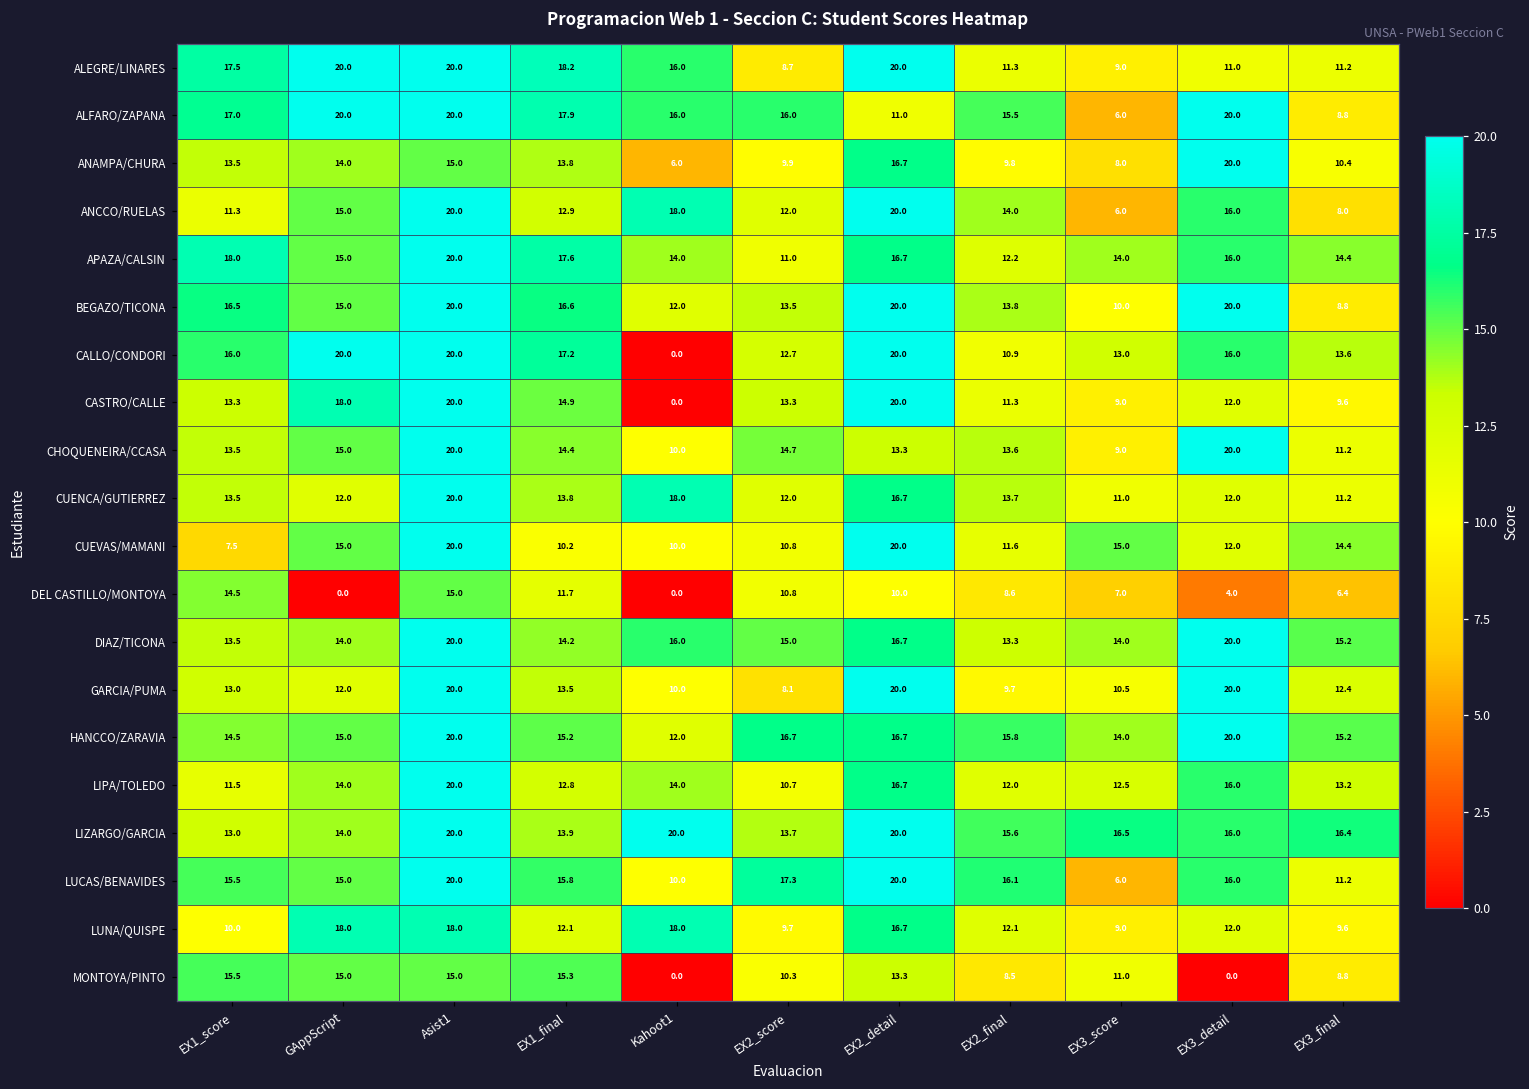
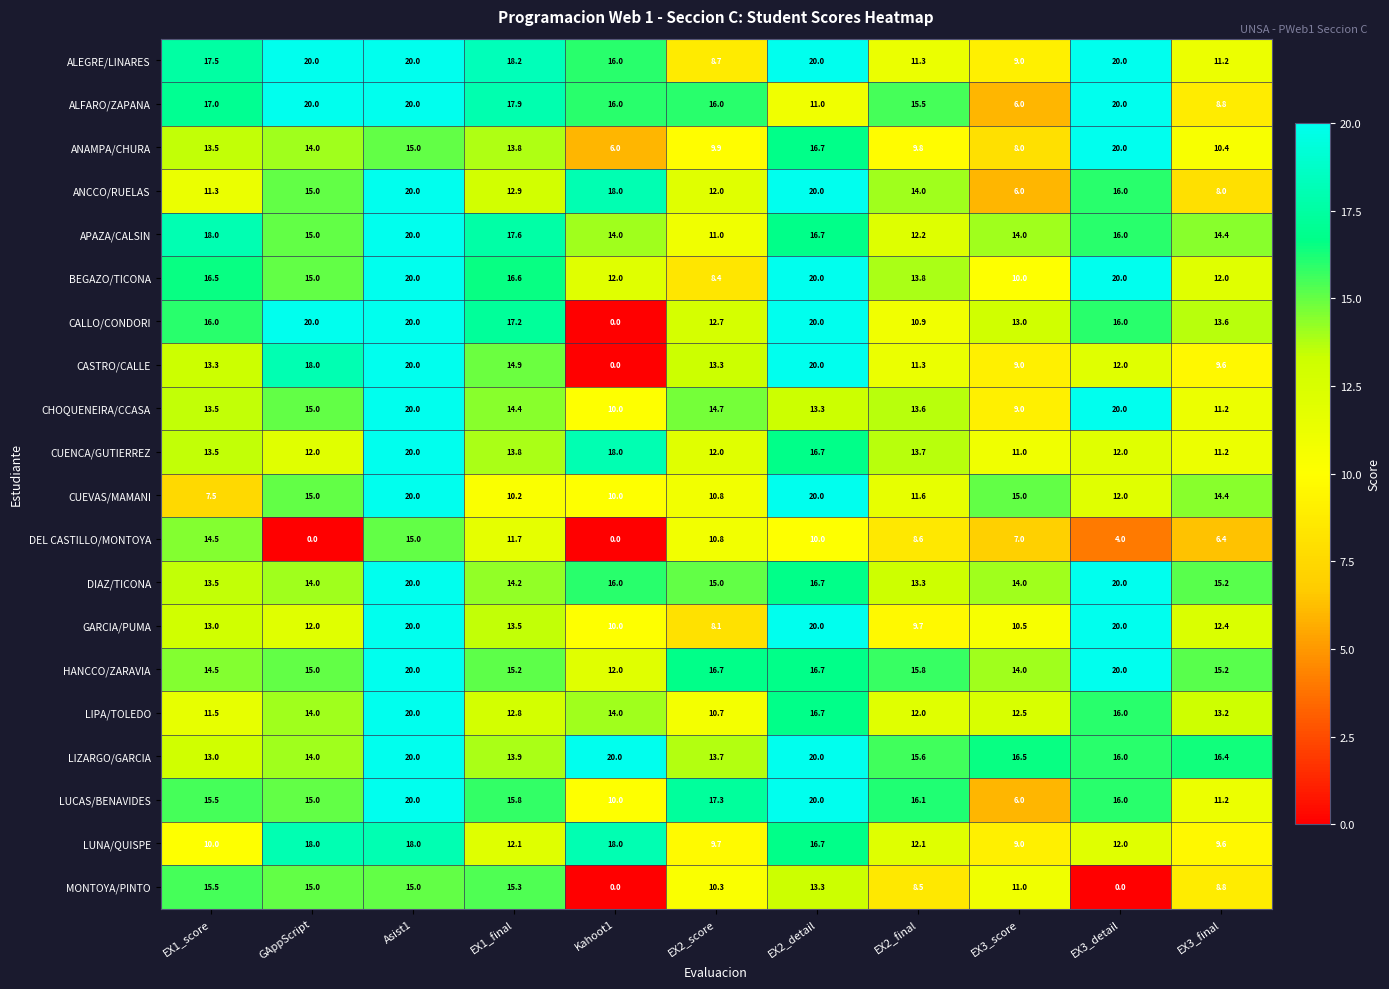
  {
    "ALEGRE/LINARES": {
      "EX1_score": 17.5,
      "GAppScript": 20.0,
      "Asist1": 20.0,
      "EX1_final": 18.2,
      "Kahoot1": 16.0,
      "EX2_score": 8.7,
      "EX2_detail": 20.0,
      "EX2_final": 11.3,
      "EX3_score": 9.0,
-     "EX3_detail": 11.0,
+     "EX3_detail": 20.0,
      "EX3_final": 11.2
    },
    "BEGAZO/TICONA": {
      "EX1_score": 16.5,
      "GAppScript": 15.0,
      "Asist1": 20.0,
      "EX1_final": 16.6,
      "Kahoot1": 12.0,
-     "EX2_score": 13.5,
+     "EX2_score": 8.4,
      "EX2_detail": 20.0,
      "EX2_final": 13.8,
      "EX3_score": 10.0,
      "EX3_detail": 20.0,
-     "EX3_final": 8.8
+     "EX3_final": 12.0
    }
  }
